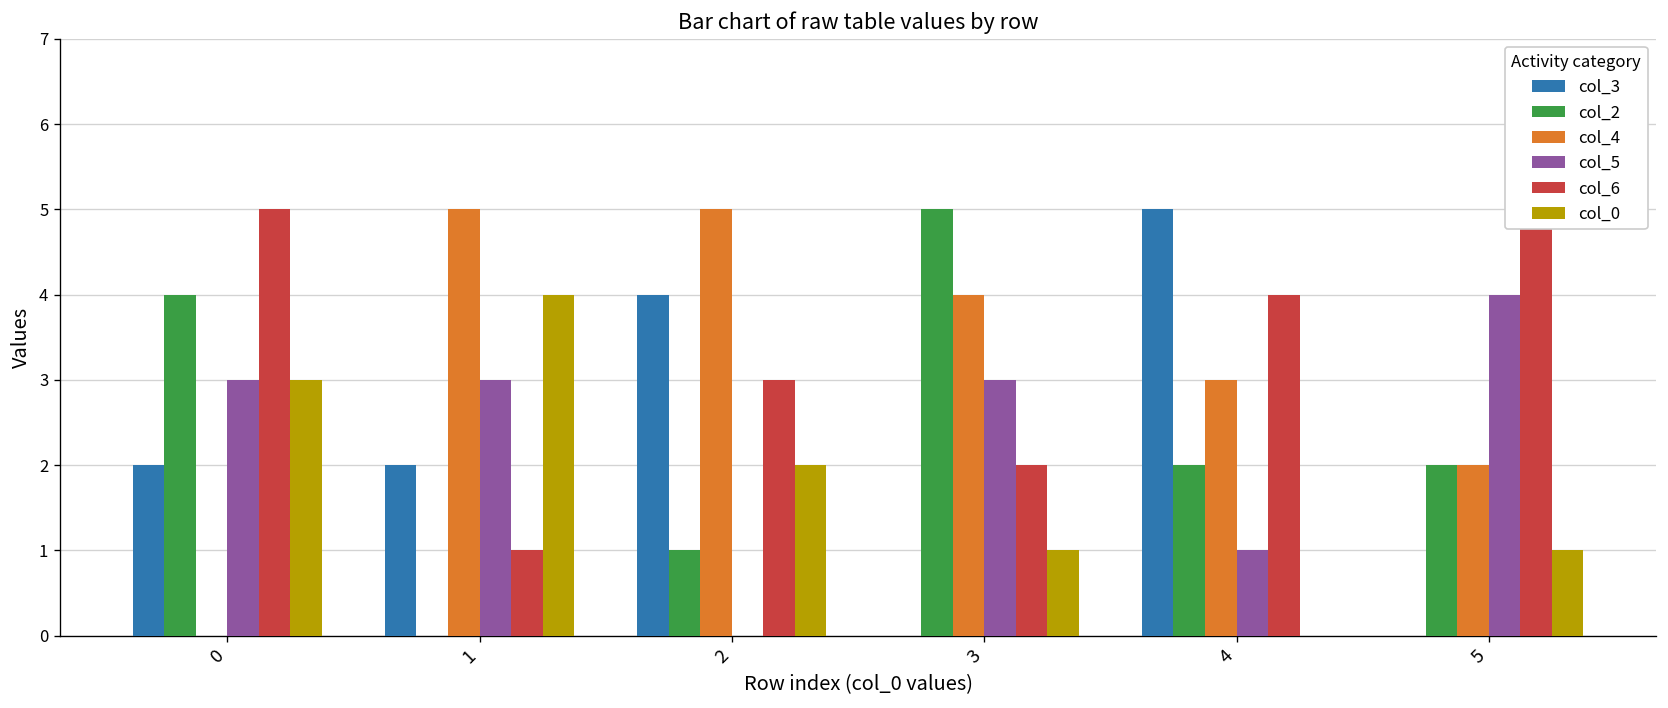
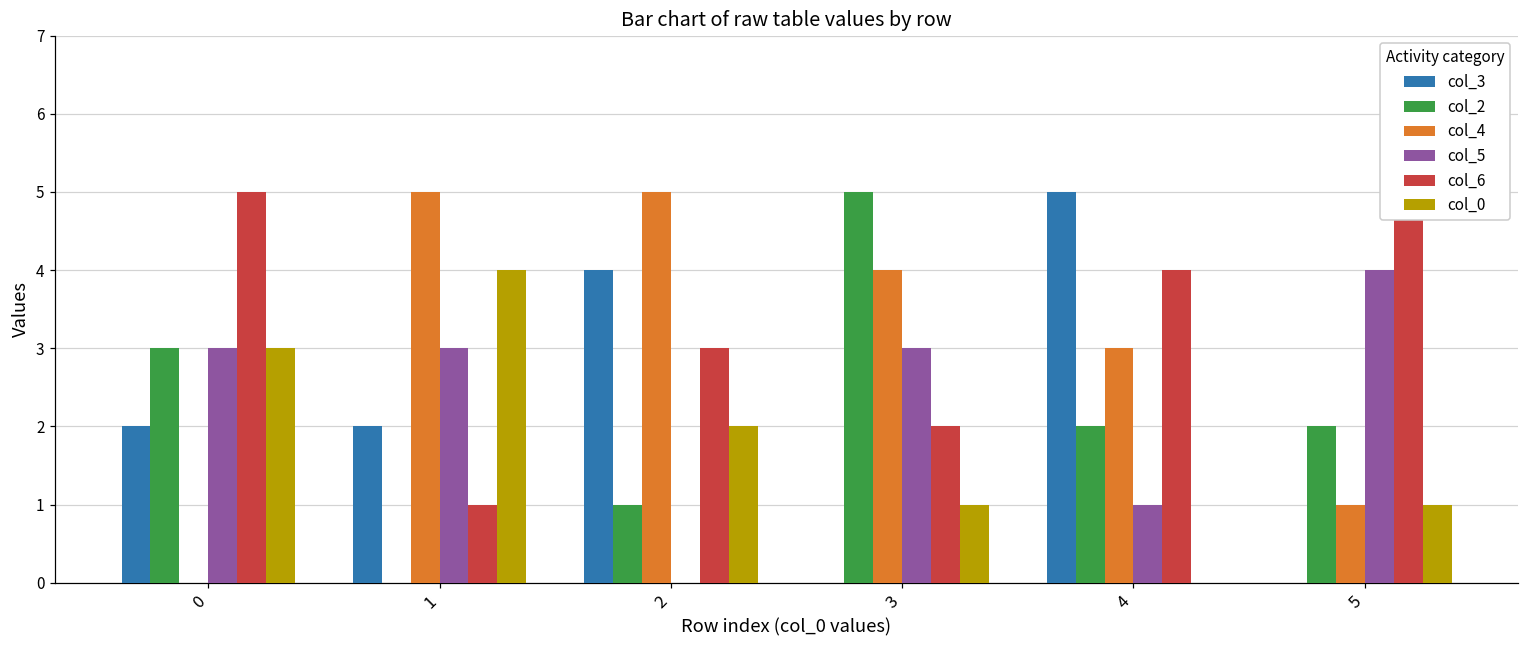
  {
    "col_3": {
      "0": 2,
      "1": 2,
      "2": 4,
      "3": 0,
      "4": 5,
      "5": 0
    },
    "col_2": {
-     "0": 4,
+     "0": 3,
      "1": 0,
      "2": 1,
      "3": 5,
      "4": 2,
      "5": 2
    },
    "col_4": {
      "0": 0,
      "1": 5,
      "2": 5,
      "3": 4,
      "4": 3,
-     "5": 2
+     "5": 1
    },
    "col_5": {
      "0": 3,
      "1": 3,
      "2": 0,
      "3": 3,
      "4": 1,
      "5": 4
    },
    "col_6": {
      "0": 5,
      "1": 1,
      "2": 3,
      "3": 2,
      "4": 4
    },
    "col_0": {
      "0": 3,
      "1": 4,
      "2": 2,
      "3": 1,
      "4": 0,
      "5": 1
    }
  }
